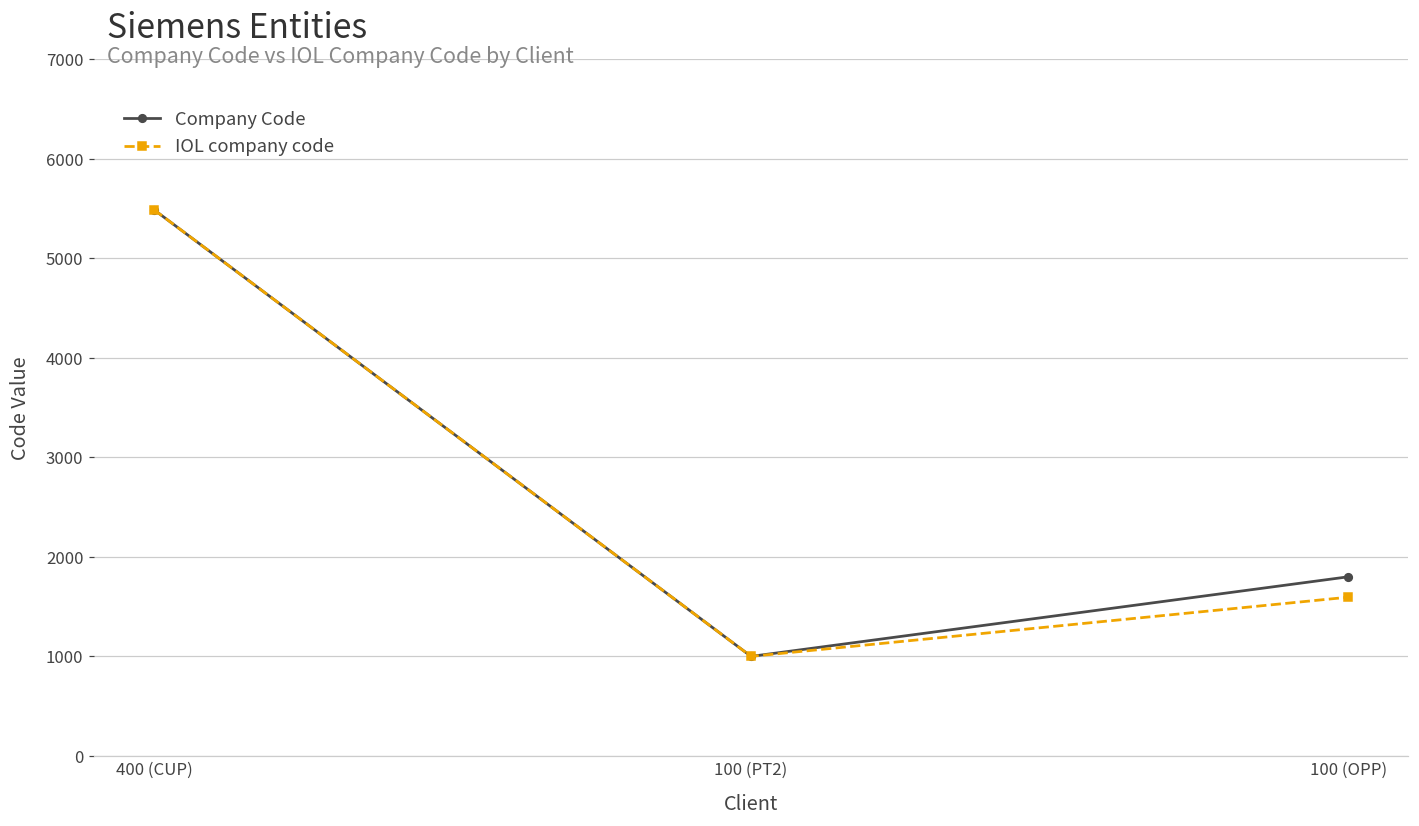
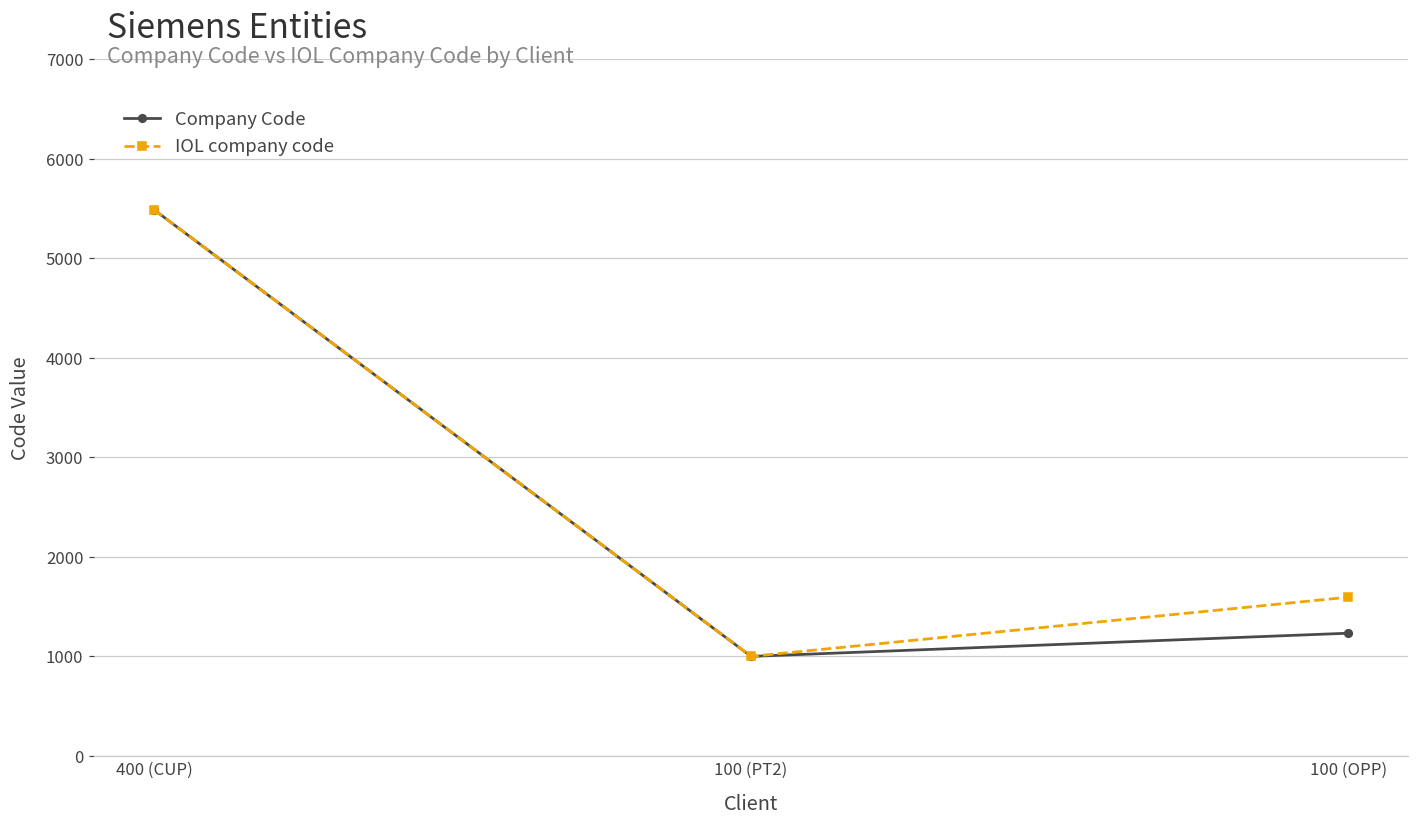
  {
    "Company Code": {
-     "100 (OPP)": 1800
+     "100 (OPP)": 1200
    },
    "IOL company code": {
      "100 (OPP)": 1600
    }
  }
